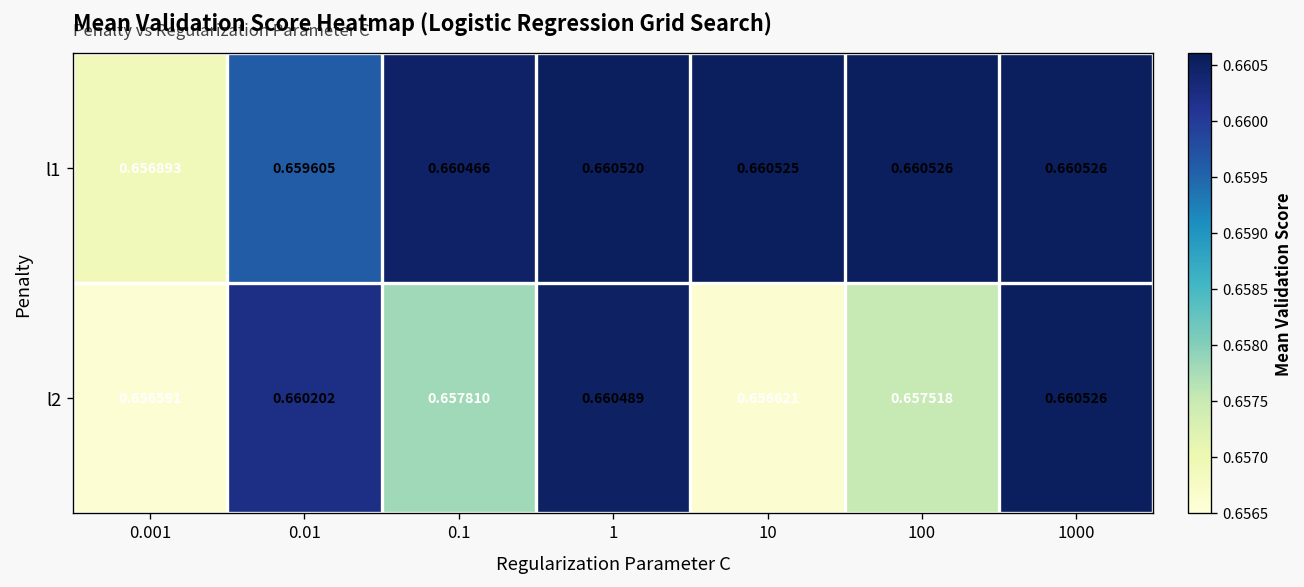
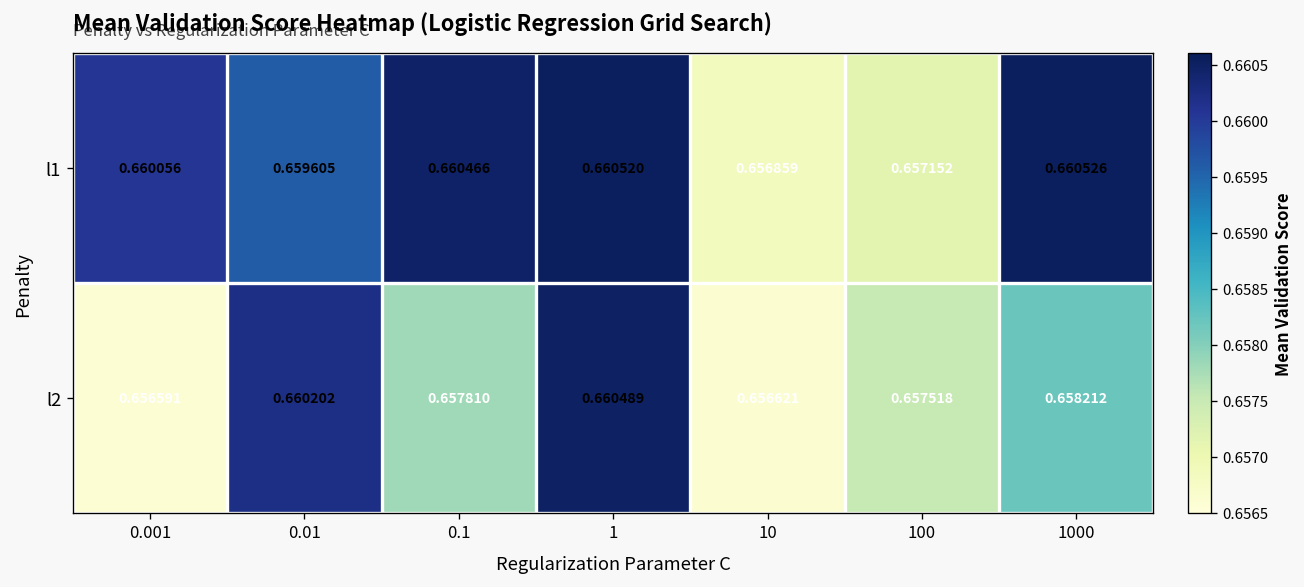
  {
    "l1": {
-     "0.001": 0.656893,
+     "0.001": 0.660056,
      "0.01": 0.659605,
      "0.1": 0.660466,
      "1": 0.660520,
-     "10": 0.660525,
-     "100": 0.660526,
+     "10": 0.656859,
+     "100": 0.657152,
      "1000": 0.660526
    },
    "l2": {
      "0.01": 0.660202,
      "0.1": 0.657810,
      "1": 0.660489,
      "100": 0.657518,
-     "1000": 0.660526
+     "1000": 0.658212
    }
  }
